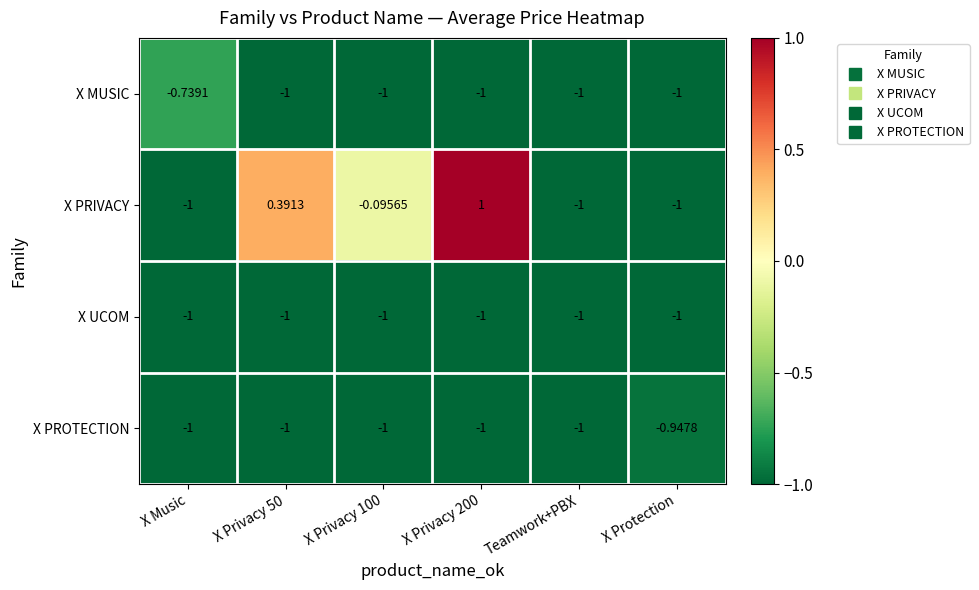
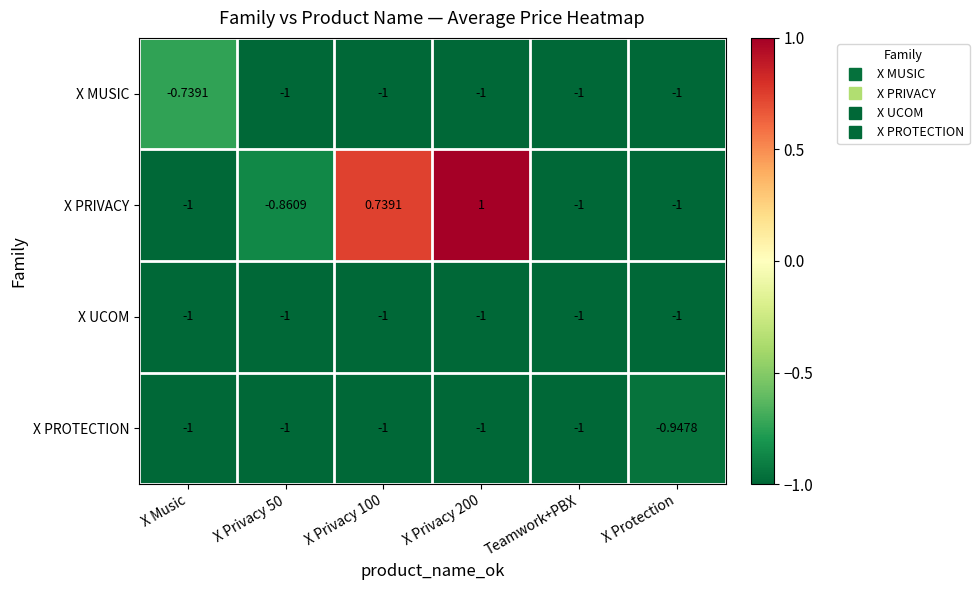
  {
    "X MUSIC": {
      "X Music": -0.7391,
      "X Privacy 50": -1,
      "X Privacy 100": -1,
      "X Privacy 200": -1,
      "Teamwork+PBX": -1,
      "X Protection": -1
    },
    "X PRIVACY": {
      "X Music": -1,
-     "X Privacy 50": 0.3913,
-     "X Privacy 100": -0.09565,
+     "X Privacy 50": -0.8609,
+     "X Privacy 100": 0.7391,
      "X Privacy 200": 1,
      "Teamwork+PBX": -1,
      "X Protection": -1
    },
    "X UCOM": {
      "X Music": -1,
      "X Privacy 50": -1,
      "X Privacy 100": -1,
      "X Privacy 200": -1,
      "Teamwork+PBX": -1,
      "X Protection": -1
    },
    "X PROTECTION": {
      "X Music": -1,
      "X Privacy 50": -1,
      "X Privacy 100": -1,
      "X Privacy 200": -1,
      "Teamwork+PBX": -1,
      "X Protection": -0.9478
    }
  }
